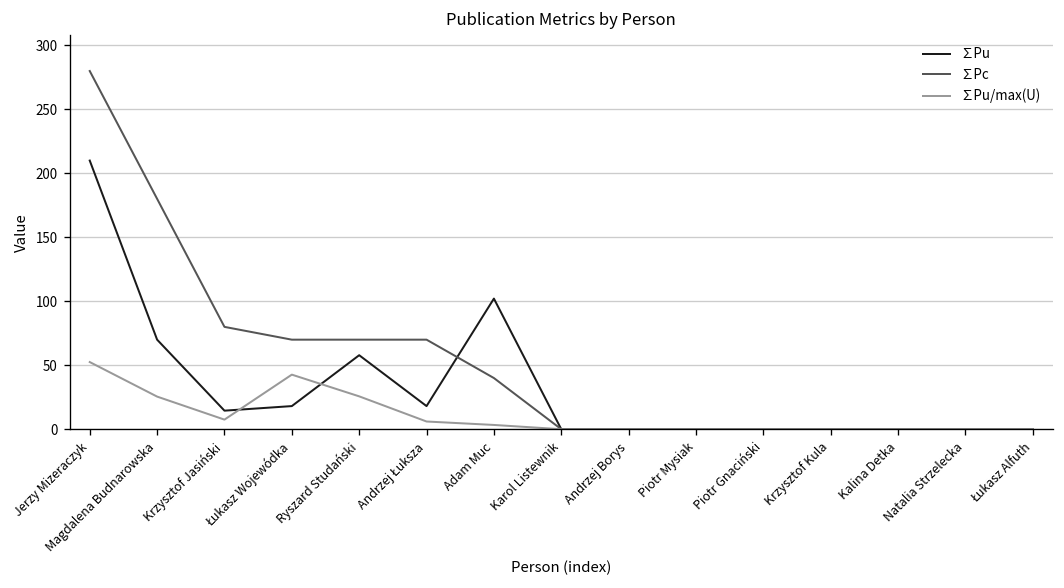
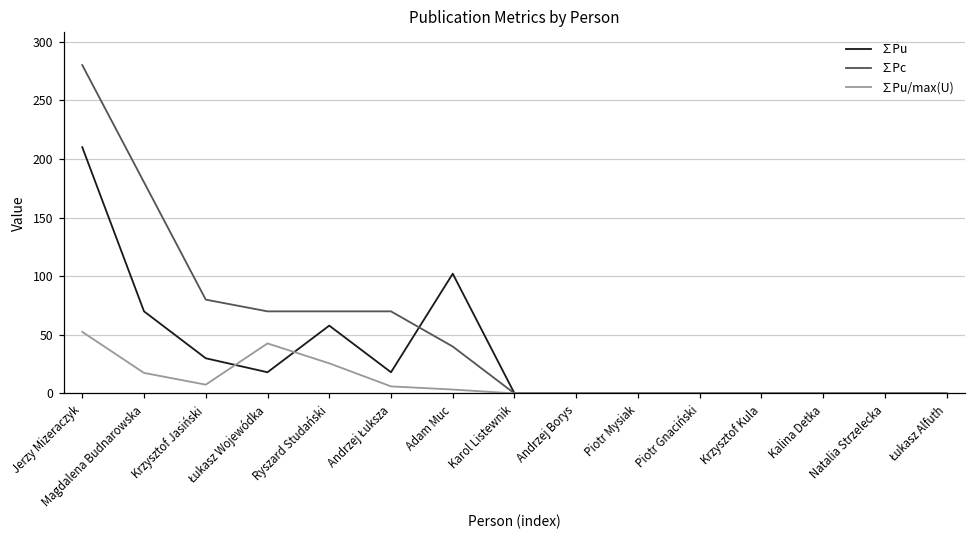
  {
    "∑Pu": {
      "Jerzy Mizeraczyk": 210,
      "Magdalena Budnarowska": 70,
-     "Krzysztof Jasiński": 15,
+     "Krzysztof Jasiński": 30,
      "Łukasz Wojewódka": 18,
      "Ryszard Studański": 58,
      "Andrzej Łuksza": 18,
      "Adam Muc": 102
    },
    "∑Pc": {
      "Jerzy Mizeraczyk": 280,
      "Magdalena Budnarowska": 180,
      "Krzysztof Jasiński": 80,
      "Łukasz Wojewódka": 70,
      "Ryszard Studański": 70,
      "Andrzej Łuksza": 70,
      "Adam Muc": 40
    },
    "∑Pu/max(U)": {
      "Jerzy Mizeraczyk": 53,
-     "Magdalena Budnarowska": 26,
+     "Magdalena Budnarowska": 18,
      "Krzysztof Jasiński": 8,
      "Łukasz Wojewódka": 43,
      "Ryszard Studański": 26,
      "Andrzej Łuksza": 6,
      "Adam Muc": 3
    }
  }
